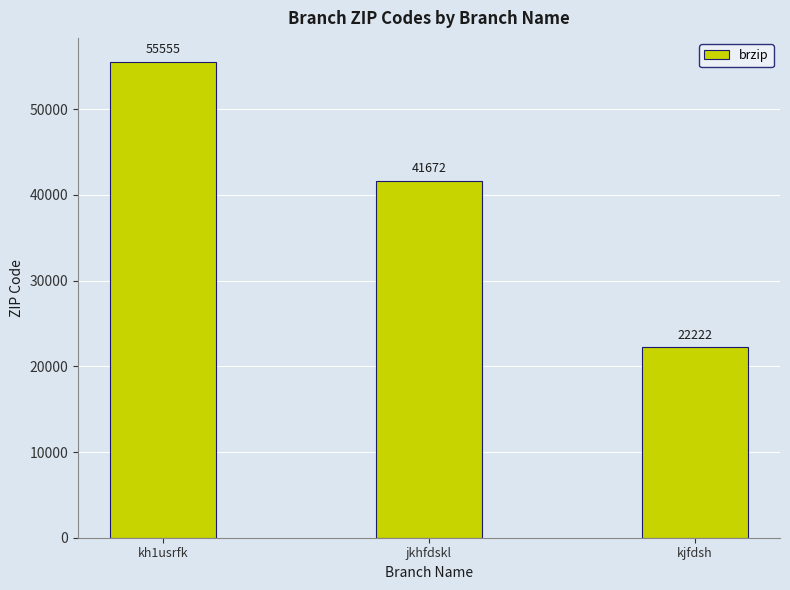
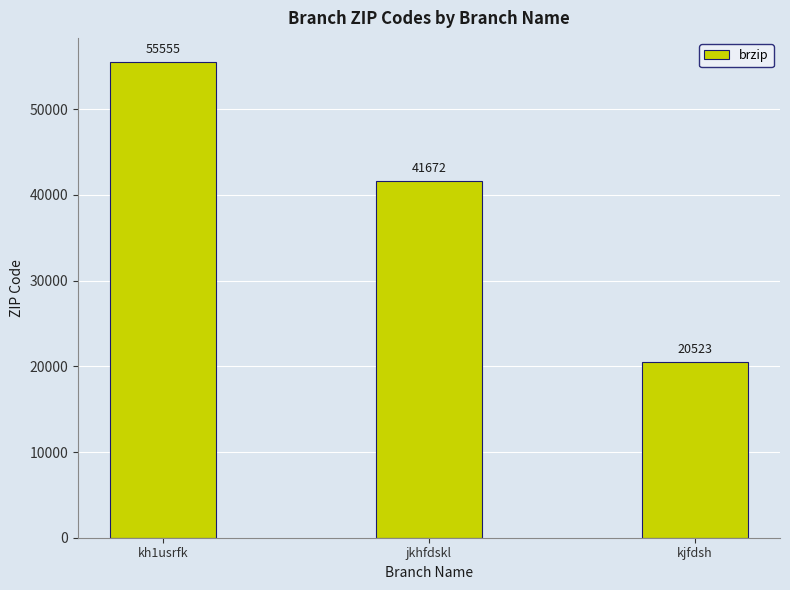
  {
    "kh1usrfk": 55555,
    "jkhfdskl": 41672,
-   "kjfdsh": 22222
+   "kjfdsh": 20523
  }
